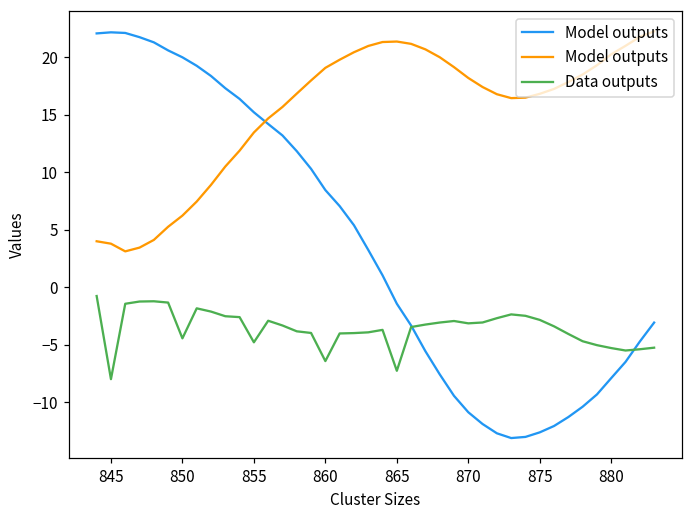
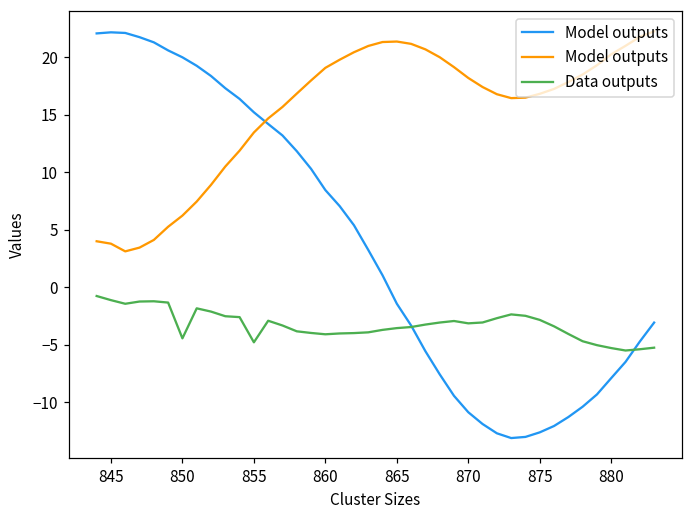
  {
    "Data outputs": {
-     "845": -8.0,
+     "845": -1.1,
      "850": -4.5,
      "855": -4.8,
-     "860": -6.4,
-     "865": -7.3,
+     "860": -4.1,
+     "865": -3.6,
      "870": -3.1,
      "875": -2.9,
      "880": -5.3
    }
  }
